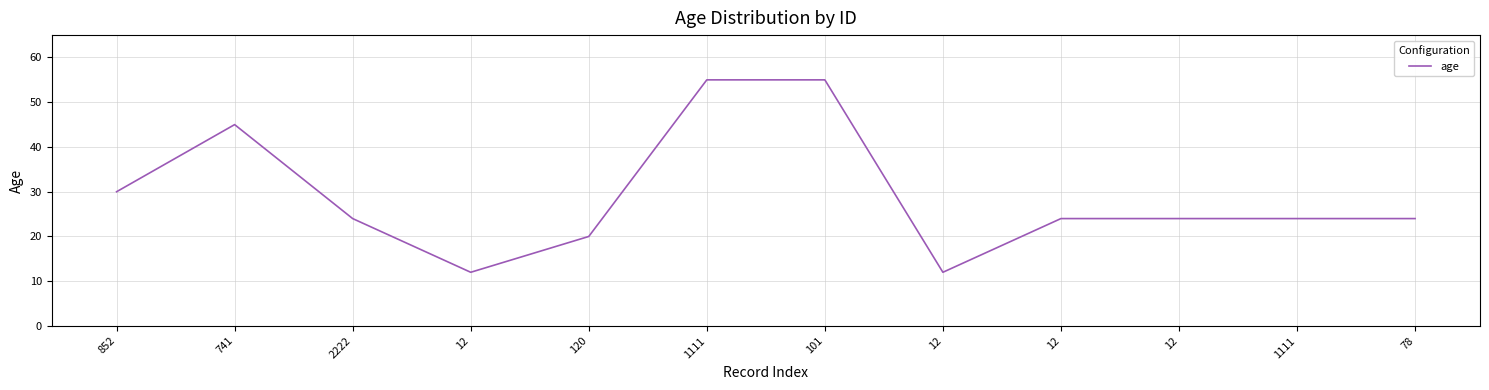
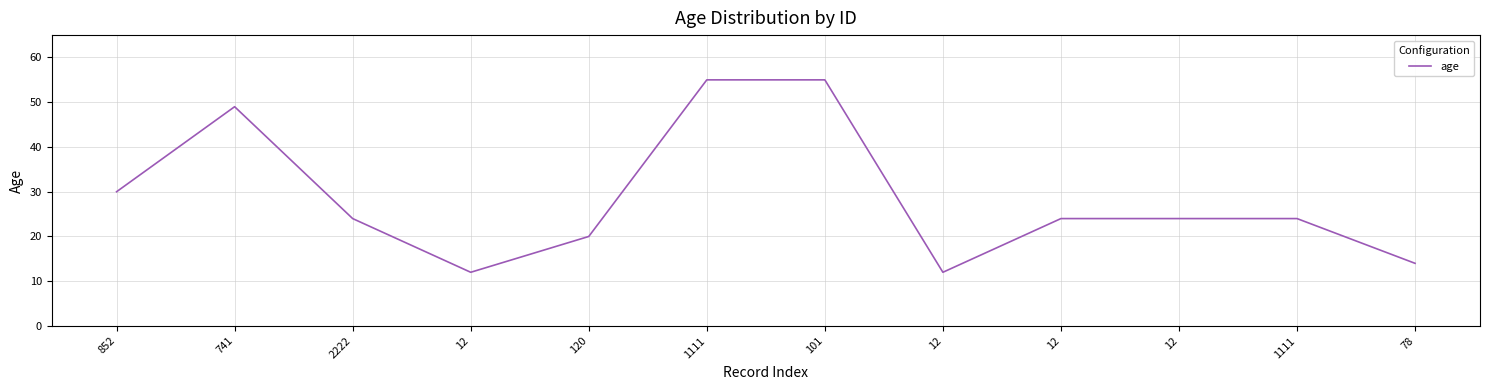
  {
    "852": 30,
-   "741": 45,
+   "741": 49,
    "2222": 24,
    "120": 20,
    "101": 55,
-   "78": 24
+   "78": 14
  }
